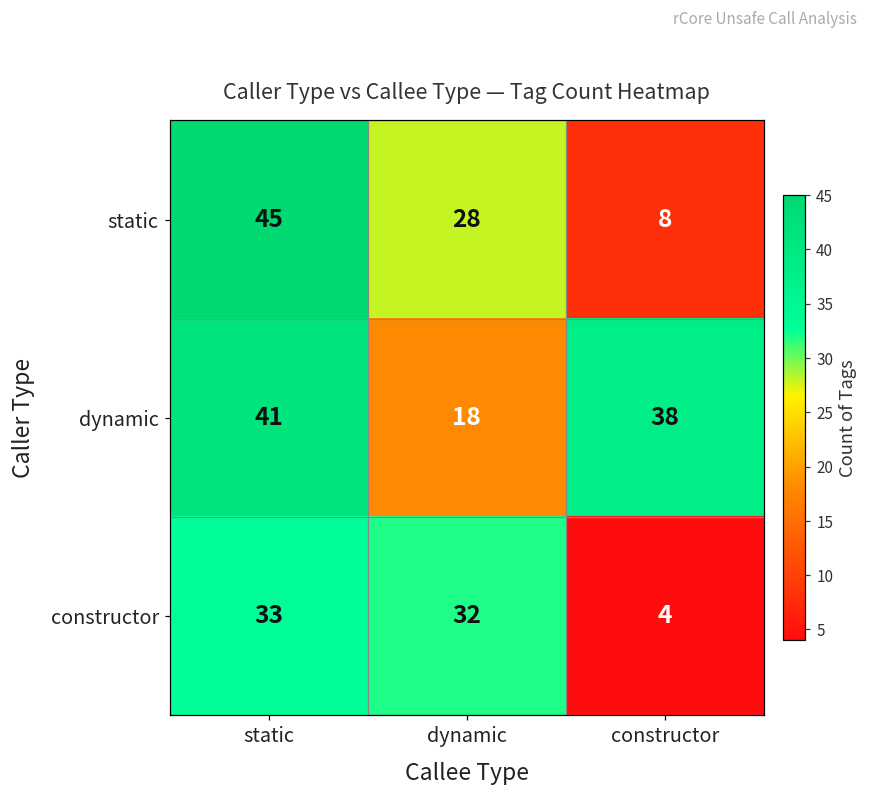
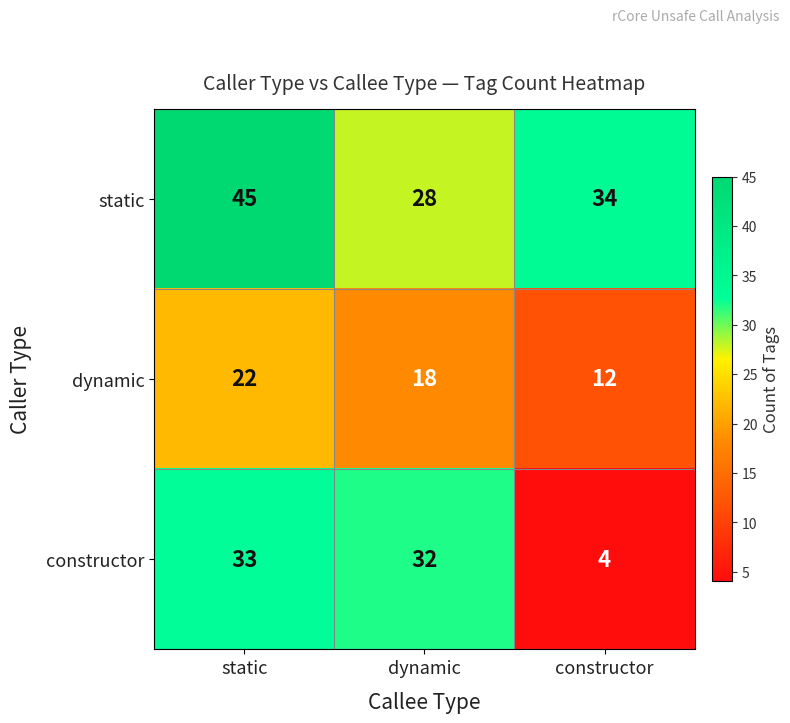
  {
    "static": {
      "static": 45,
      "dynamic": 28,
-     "constructor": 8
+     "constructor": 34
    },
    "dynamic": {
-     "static": 41,
+     "static": 22,
      "dynamic": 18,
-     "constructor": 38
+     "constructor": 12
    },
    "constructor": {
      "static": 33,
      "dynamic": 32,
      "constructor": 4
    }
  }
